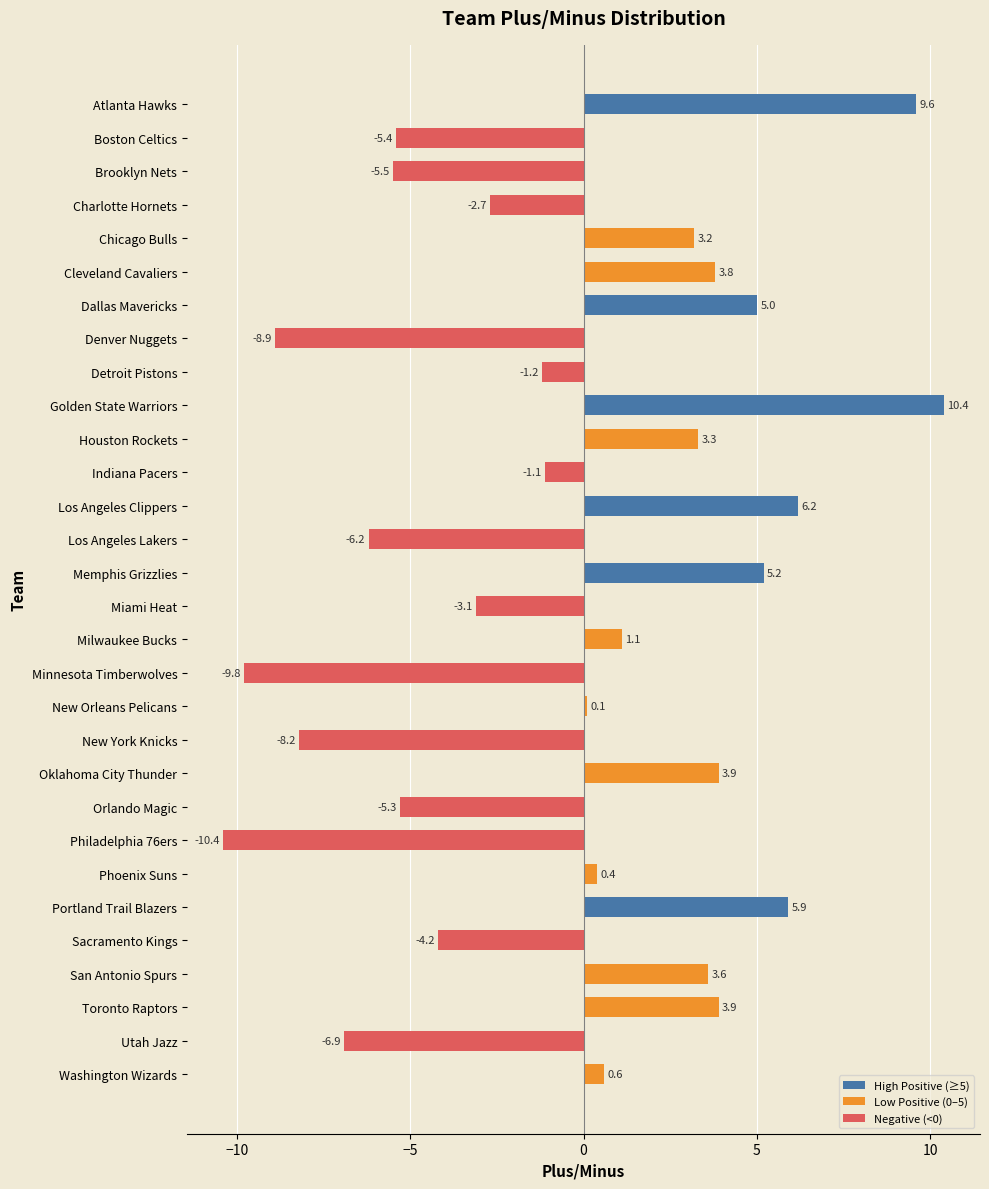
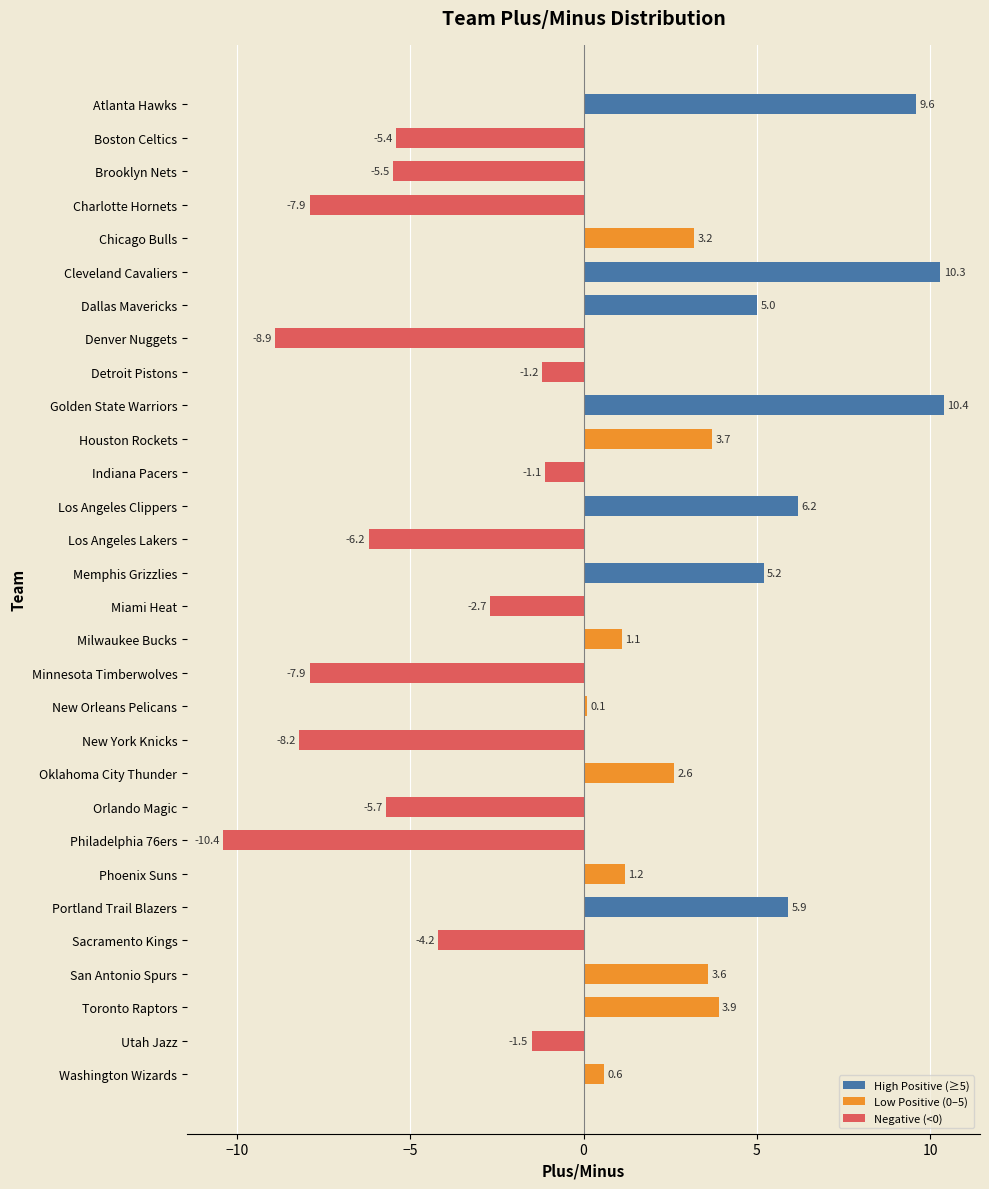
  {
    "Atlanta Hawks": 9.6,
    "Boston Celtics": -5.4,
    "Brooklyn Nets": -5.5,
-   "Charlotte Hornets": -2.7,
+   "Charlotte Hornets": -7.9,
    "Chicago Bulls": 3.2,
-   "Cleveland Cavaliers": 3.8,
+   "Cleveland Cavaliers": 10.3,
    "Dallas Mavericks": 5.0,
    "Denver Nuggets": -8.9,
    "Detroit Pistons": -1.2,
    "Golden State Warriors": 10.4,
-   "Houston Rockets": 3.3,
+   "Houston Rockets": 3.7,
    "Indiana Pacers": -1.1,
    "Los Angeles Clippers": 6.2,
    "Los Angeles Lakers": -6.2,
    "Memphis Grizzlies": 5.2,
-   "Miami Heat": -3.1,
+   "Miami Heat": -2.7,
    "Milwaukee Bucks": 1.1,
-   "Minnesota Timberwolves": -9.8,
+   "Minnesota Timberwolves": -7.9,
    "New Orleans Pelicans": 0.1,
    "New York Knicks": -8.2,
-   "Oklahoma City Thunder": 3.9,
-   "Orlando Magic": -5.3,
+   "Oklahoma City Thunder": 2.6,
+   "Orlando Magic": -5.7,
    "Philadelphia 76ers": -10.4,
-   "Phoenix Suns": 0.4,
+   "Phoenix Suns": 1.2,
    "Portland Trail Blazers": 5.9,
    "Sacramento Kings": -4.2,
    "San Antonio Spurs": 3.6,
    "Toronto Raptors": 3.9,
-   "Utah Jazz": -6.9,
+   "Utah Jazz": -1.5,
    "Washington Wizards": 0.6
  }
